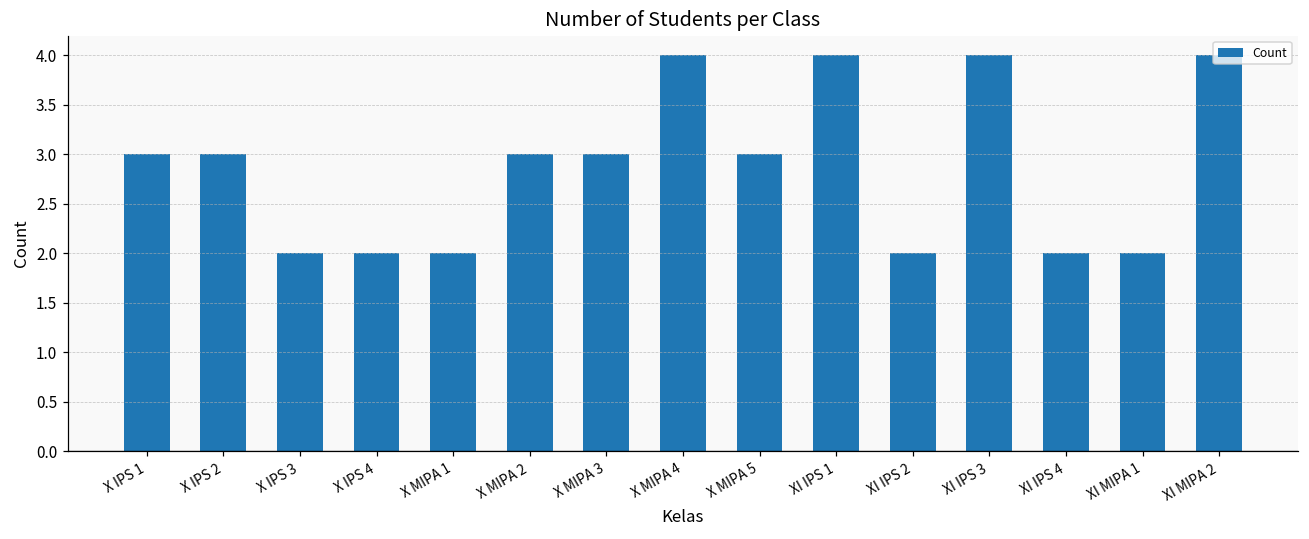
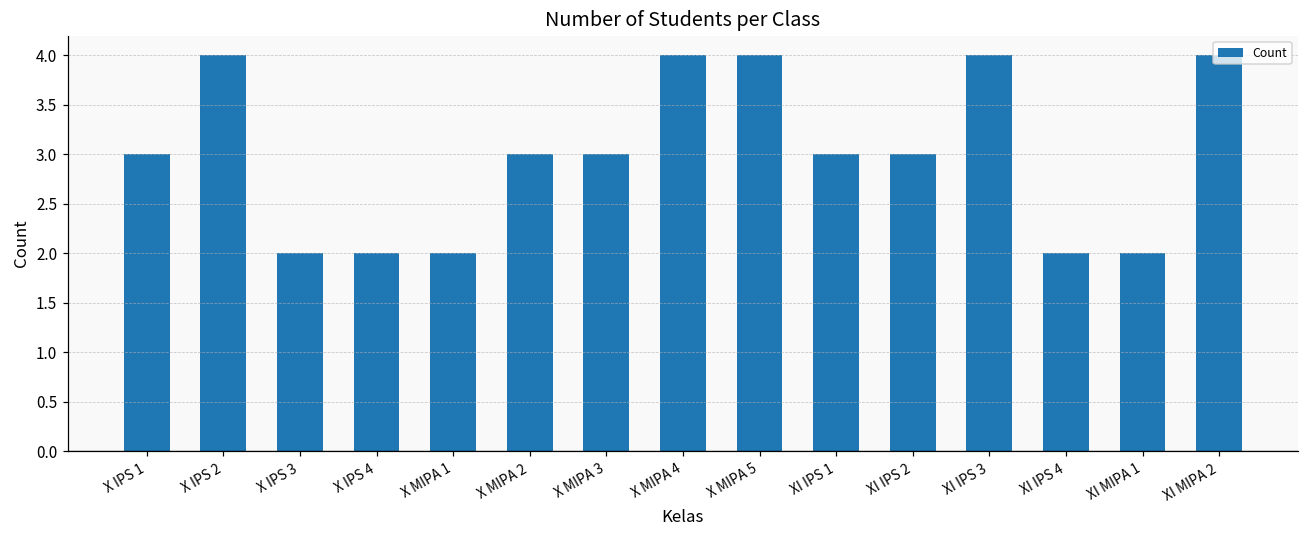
  {
    "X IPS 1": 3,
-   "X IPS 2": 3,
+   "X IPS 2": 4,
    "X IPS 3": 2,
    "X IPS 4": 2,
    "X MIPA 1": 2,
    "X MIPA 2": 3,
    "X MIPA 3": 3,
    "X MIPA 4": 4,
-   "X MIPA 5": 3,
-   "XI IPS 1": 4,
-   "XI IPS 2": 2,
+   "X MIPA 5": 4,
+   "XI IPS 1": 3,
+   "XI IPS 2": 3,
    "XI IPS 3": 4,
    "XI IPS 4": 2,
    "XI MIPA 1": 2
  }
